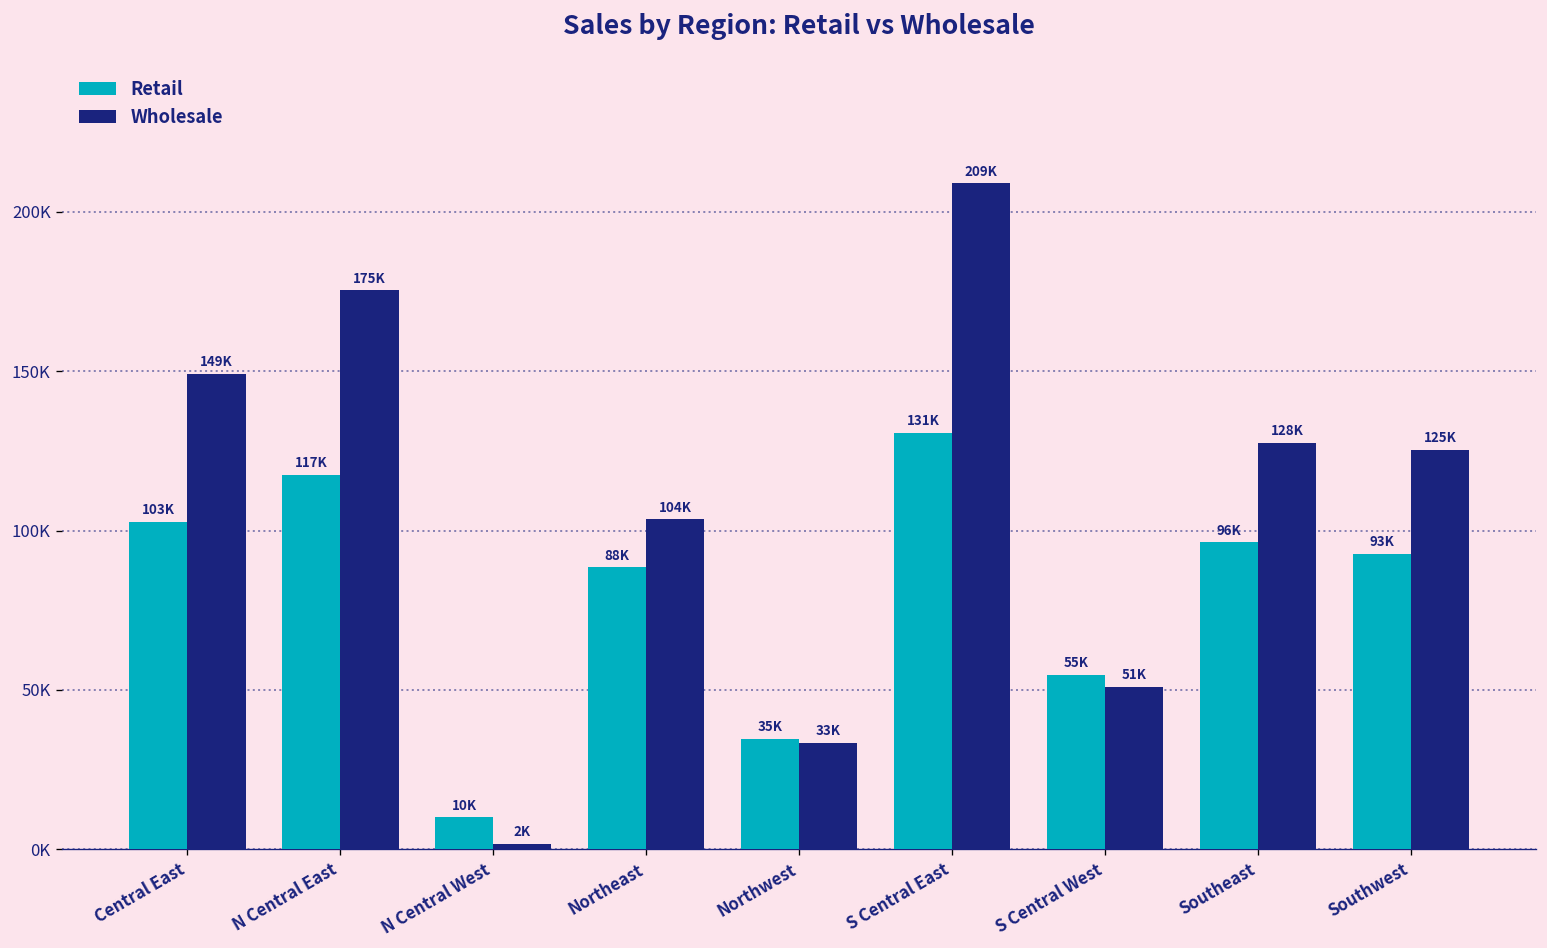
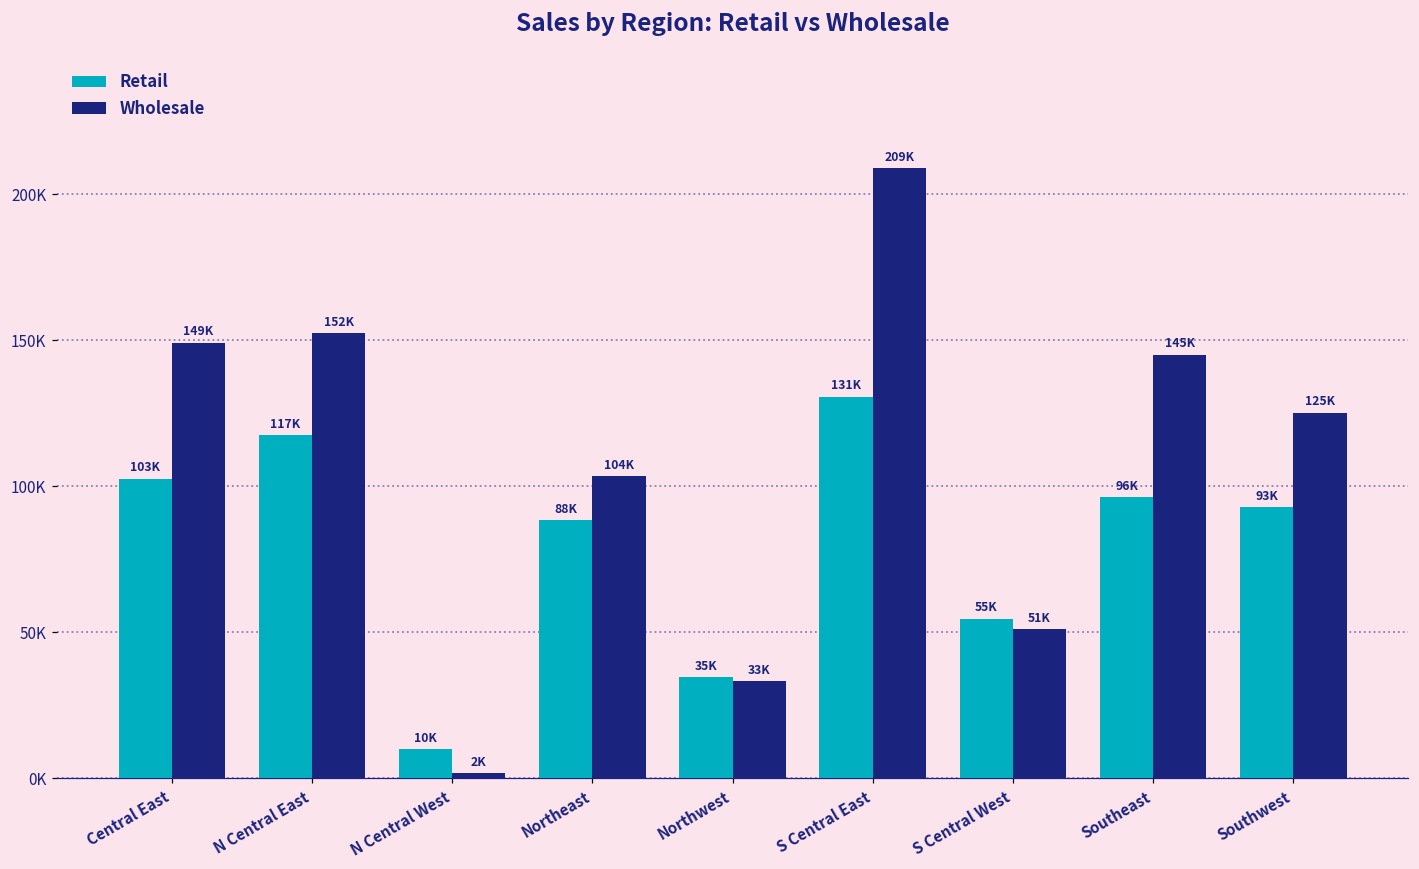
  {
    "Retail": {
      "Central East": "103K",
      "N Central East": "117K",
      "N Central West": "10K",
      "Northeast": "88K",
      "Northwest": "35K",
      "S Central East": "131K",
      "S Central West": "55K",
      "Southeast": "96K",
      "Southwest": "93K"
    },
    "Wholesale": {
      "Central East": "149K",
-     "N Central East": "175K",
+     "N Central East": "152K",
      "N Central West": "2K",
      "Northeast": "104K",
      "Northwest": "33K",
      "S Central East": "209K",
      "S Central West": "51K",
-     "Southeast": "128K",
+     "Southeast": "145K",
      "Southwest": "125K"
    }
  }
